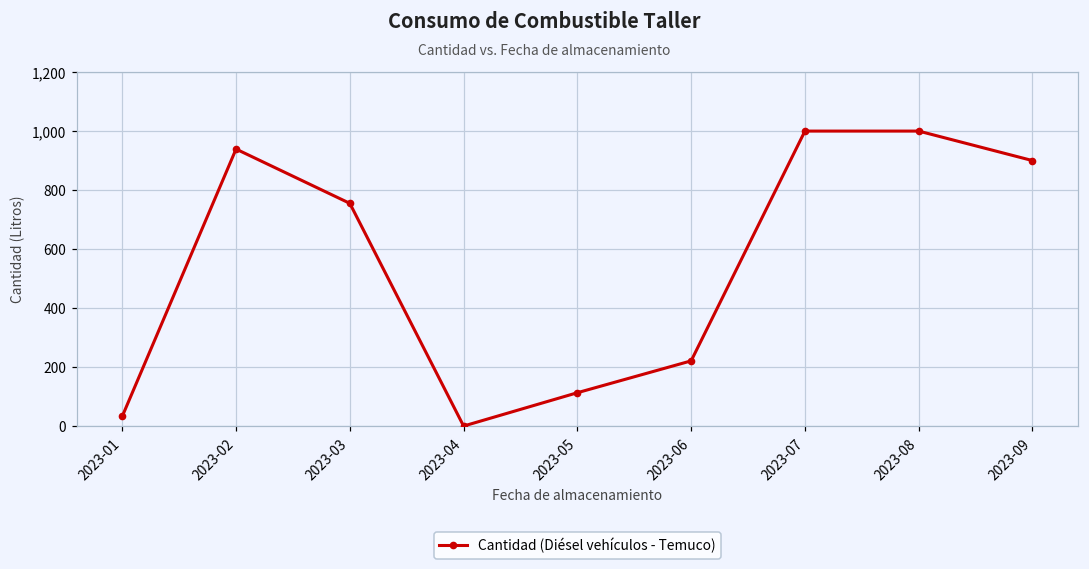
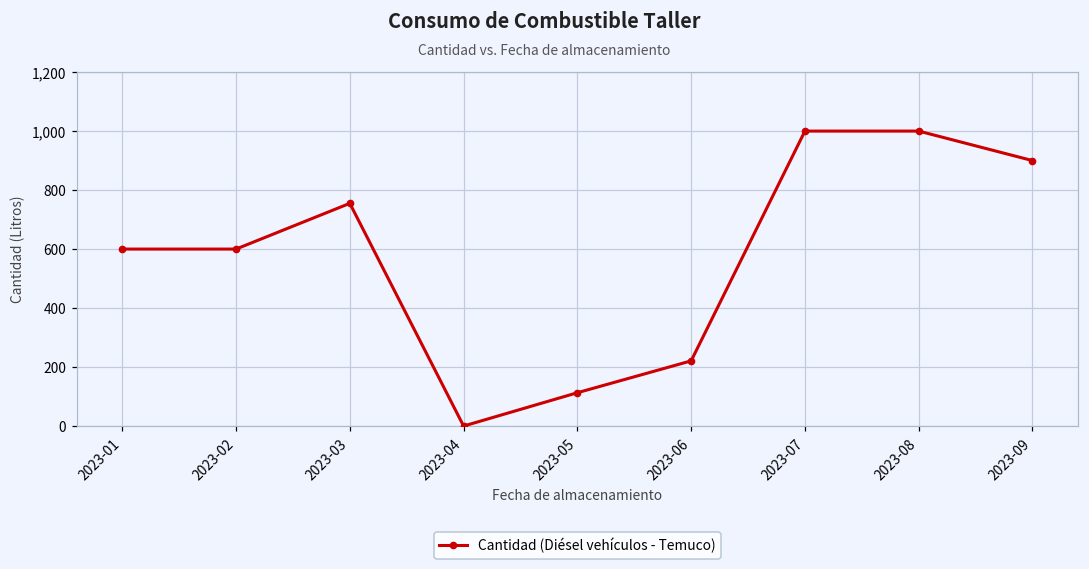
  {
-   "2023-01": "30",
-   "2023-02": "940",
+   "2023-01": "600",
+   "2023-02": "600",
    "2023-03": "760",
    "2023-04": "0",
    "2023-05": "110",
    "2023-06": "220",
    "2023-07": "1,000",
    "2023-08": "1,000",
    "2023-09": "900"
  }
